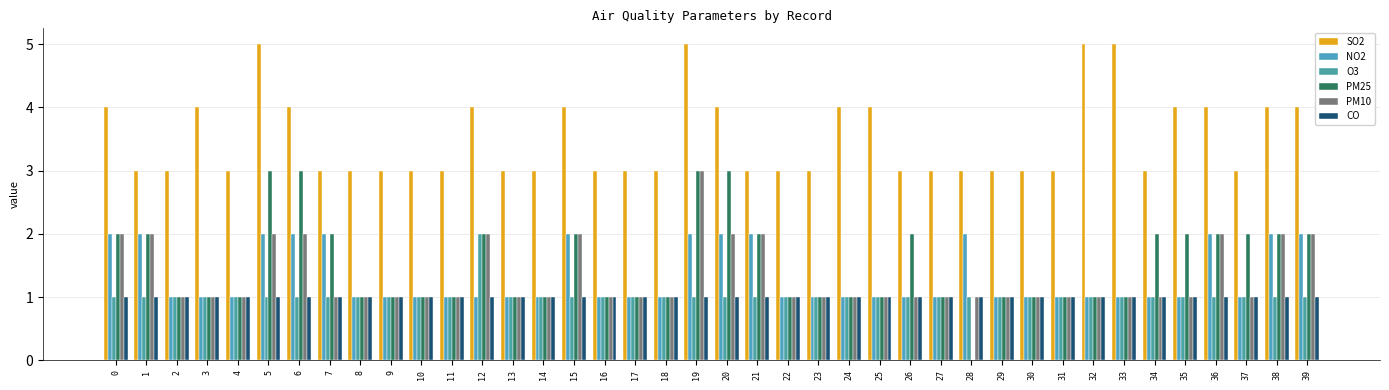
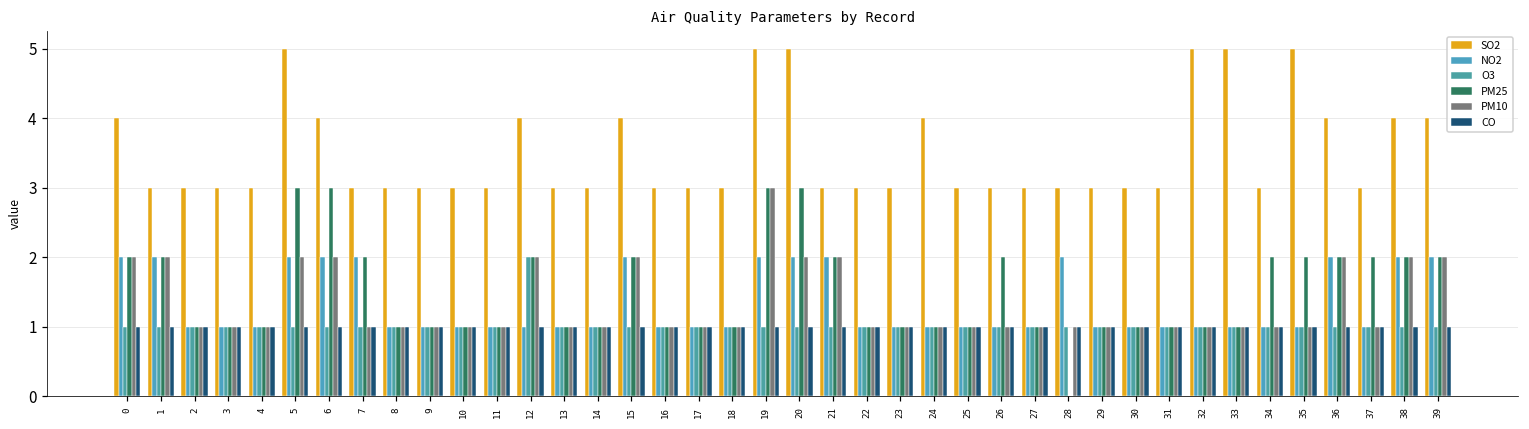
  {
    "SO2": {
      "0": 4,
      "1": 3,
      "2": 3,
-     "3": 4,
+     "3": 3,
      "4": 3,
      "5": 5,
      "6": 4,
      "7": 3,
      "8": 3,
      "9": 3,
      "10": 3,
      "11": 3,
      "12": 4,
      "13": 3,
      "14": 3,
      "15": 4,
      "16": 3,
      "17": 3,
      "18": 3,
      "19": 5,
-     "20": 4,
+     "20": 5,
      "21": 3,
      "22": 3,
      "23": 3,
      "24": 4,
-     "25": 4,
+     "25": 3,
      "26": 3,
      "27": 3,
      "28": 3,
      "29": 3,
      "30": 3,
      "31": 3,
      "32": 5,
      "33": 5,
      "34": 3,
-     "35": 4,
+     "35": 5,
      "36": 4,
      "37": 3,
      "38": 4,
      "39": 4
    },
    "PM10": {
      "0": 2,
      "1": 2,
      "2": 1,
      "3": 1,
      "4": 1,
      "5": 2,
      "6": 2,
      "7": 1,
      "8": 1,
      "9": 1,
      "10": 1,
      "11": 1,
      "12": 2,
      "13": 1,
      "14": 1,
      "15": 2,
      "16": 1,
      "17": 1,
      "18": 1,
      "19": 3,
      "20": 2,
      "21": 2,
      "22": 1,
      "23": 1,
      "24": 1,
      "25": 1,
      "26": 1,
      "27": 1,
      "28": 1,
      "29": 1,
      "30": 1,
      "31": 1,
      "32": 1,
      "33": 1,
      "34": 1,
      "35": 1,
      "36": 2,
      "37": 1,
      "38": 2,
      "39": 2
    }
  }
